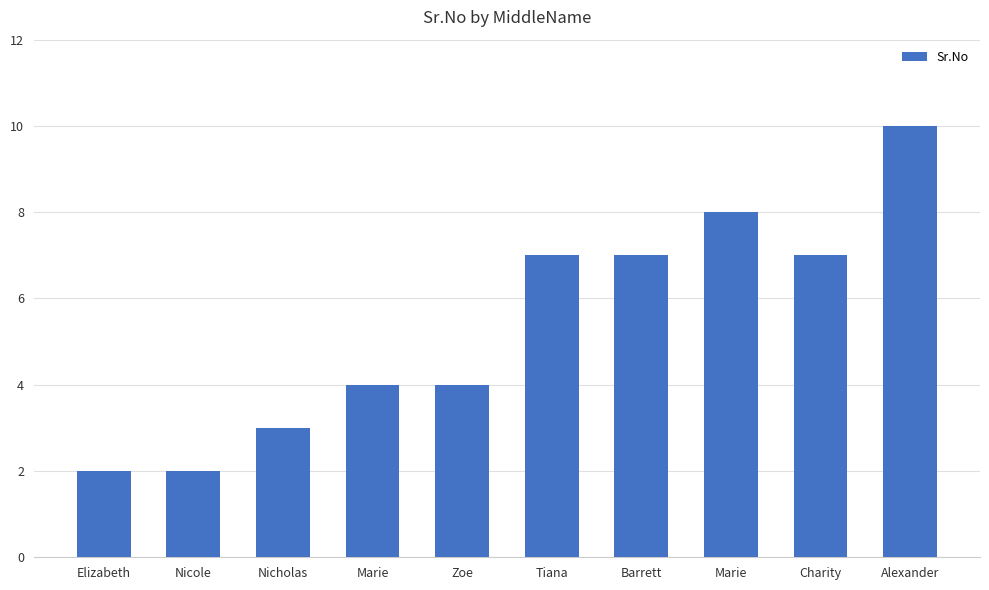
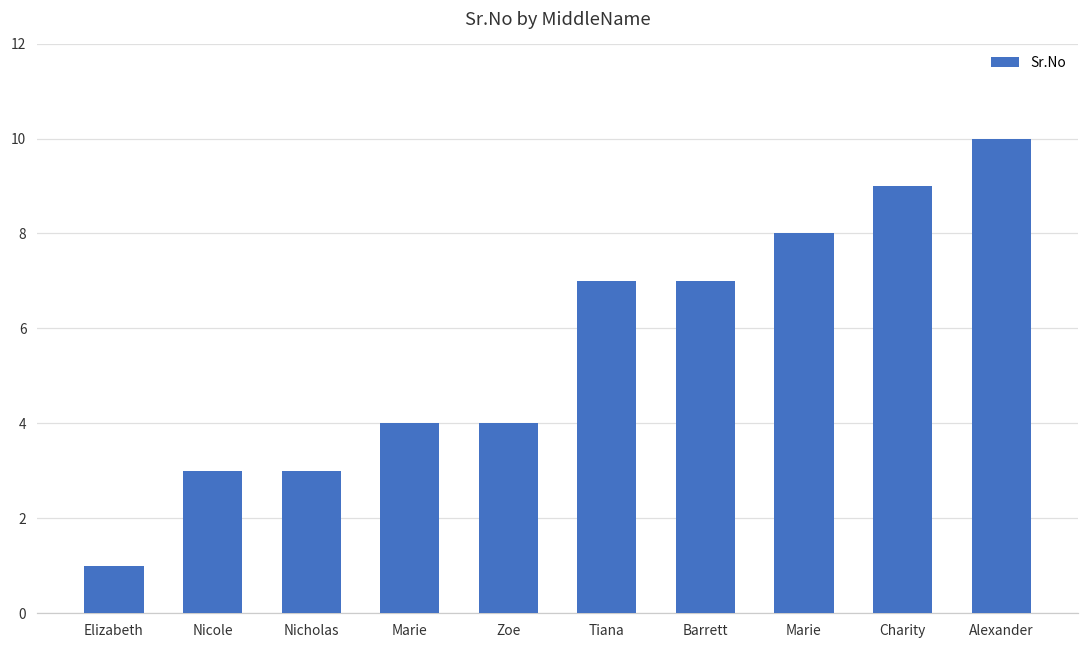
  {
-   "Elizabeth": 2,
-   "Nicole": 2,
+   "Elizabeth": 1,
+   "Nicole": 3,
    "Nicholas": 3,
    "Zoe": 4,
    "Tiana": 7,
    "Barrett": 7,
-   "Charity": 7,
+   "Charity": 9,
    "Alexander": 10
  }
